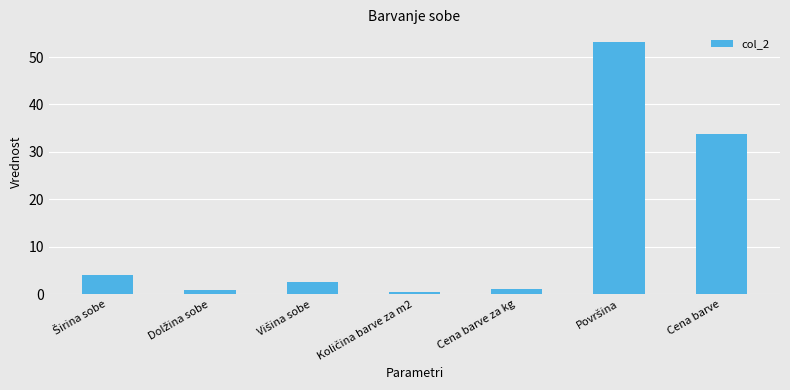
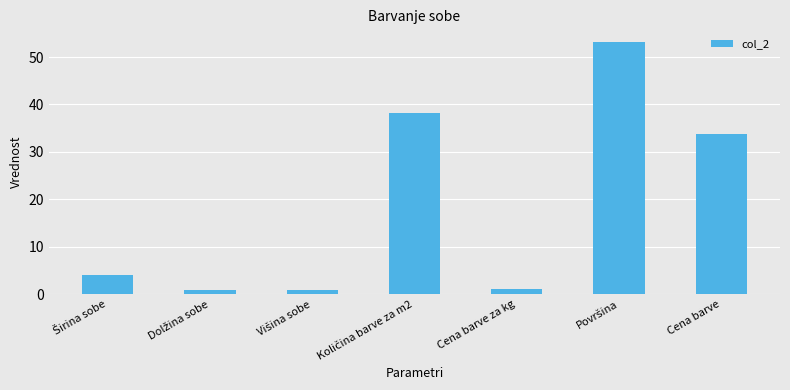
  {
    "Širina sobe": 4,
    "Dolžina sobe": 1,
-   "Višina sobe": 3,
-   "Količina barve za m2": 1,
+   "Višina sobe": 1,
+   "Količina barve za m2": 38,
    "Cena barve za kg": 1,
    "Površina": 53,
    "Cena barve": 34
  }
